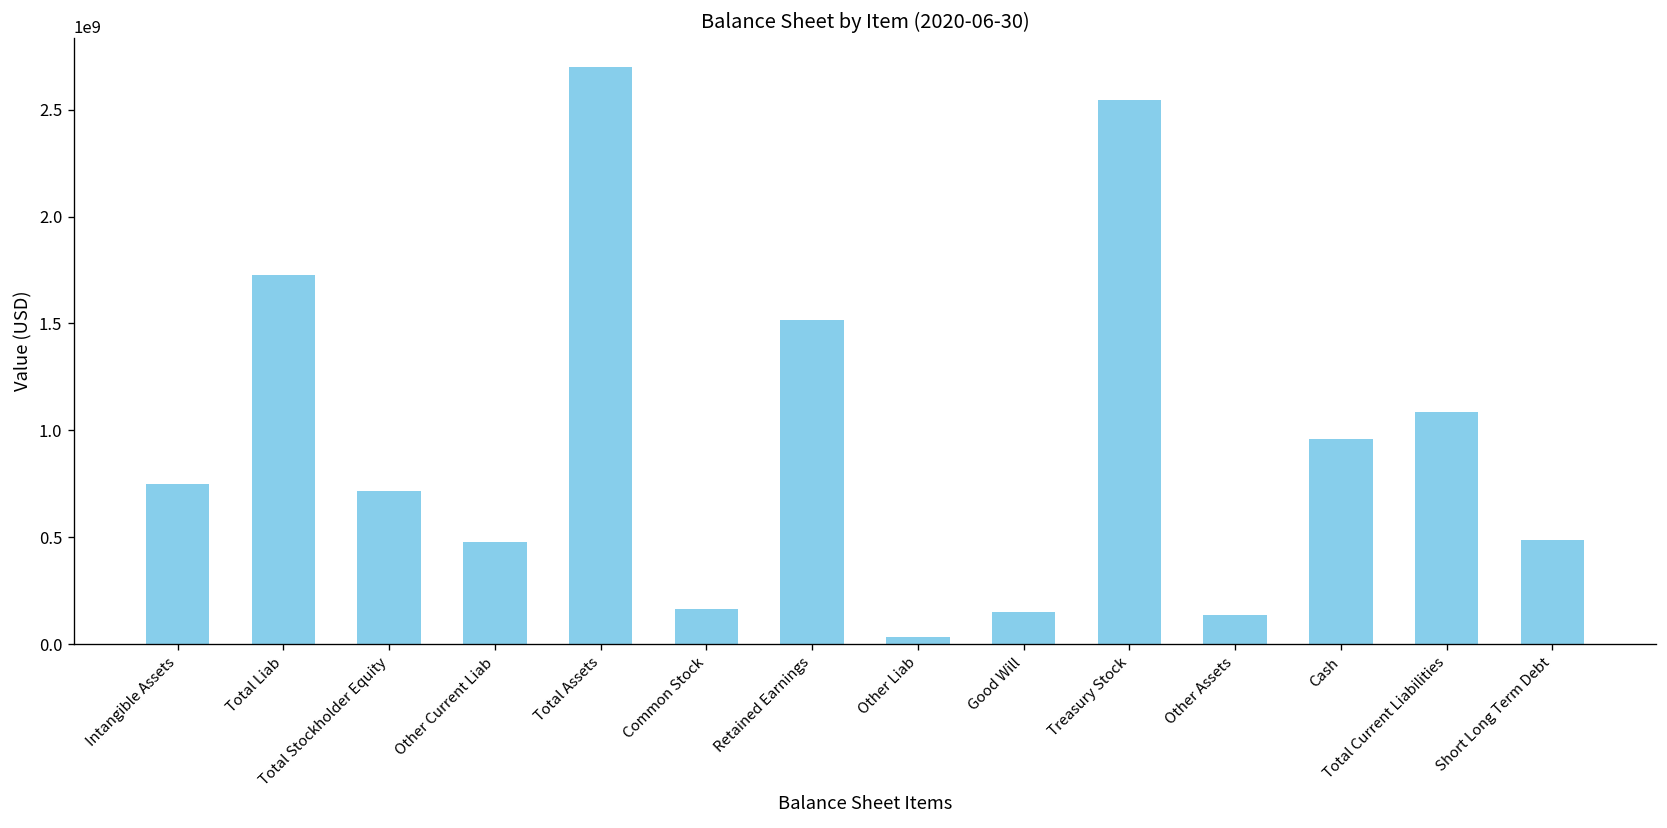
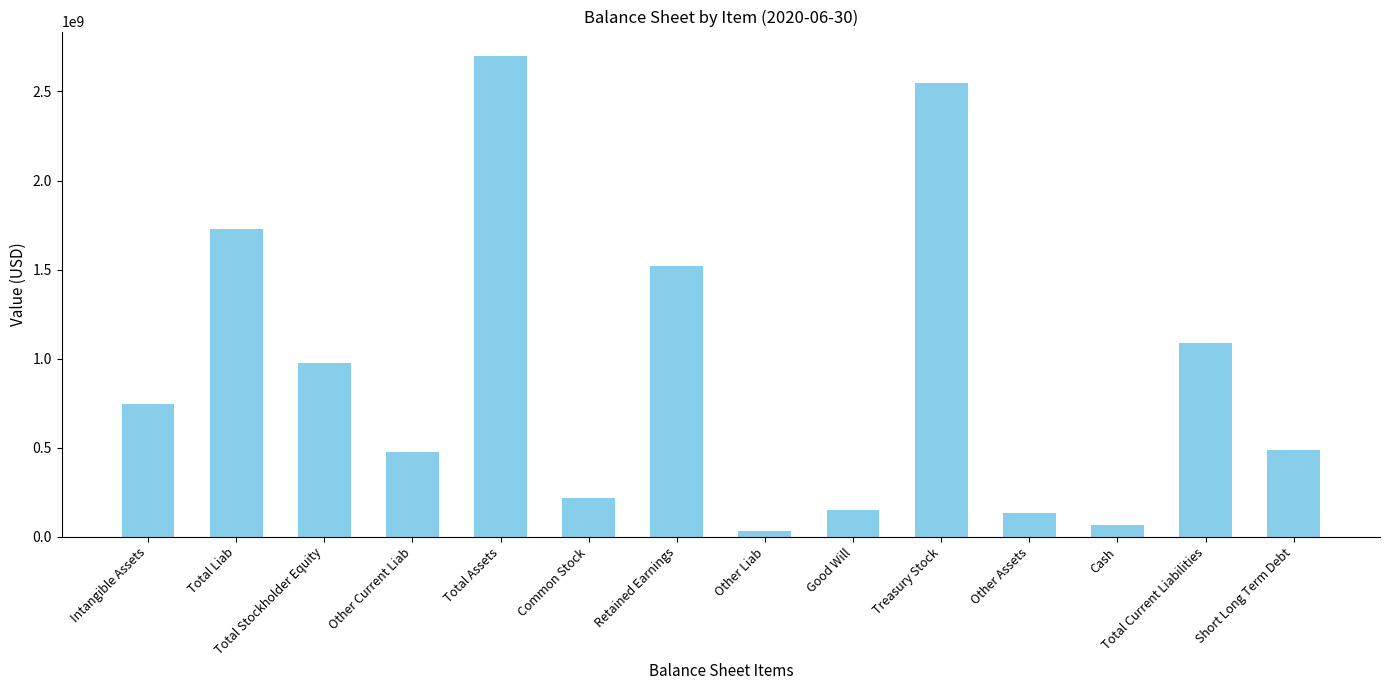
  {
    "Intangible Assets": 750000000,
    "Total Liab": 1730000000,
-   "Total Stockholder Equity": 720000000,
+   "Total Stockholder Equity": 980000000,
    "Other Current Liab": 480000000,
    "Total Assets": 2700000000,
-   "Common Stock": 160000000,
+   "Common Stock": 220000000,
    "Retained Earnings": 1520000000,
    "Other Liab": 30000000,
    "Good Will": 150000000,
    "Treasury Stock": 2550000000,
    "Other Assets": 140000000,
-   "Cash": 960000000,
+   "Cash": 70000000,
    "Total Current Liabilities": 1090000000,
    "Short Long Term Debt": 490000000
  }
